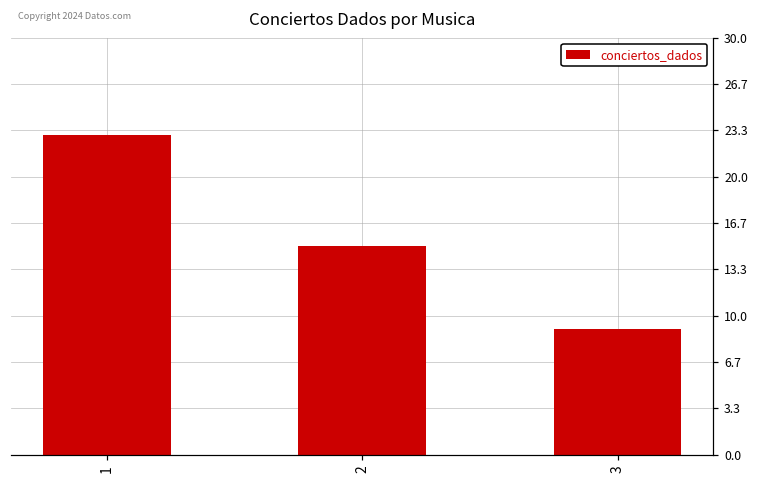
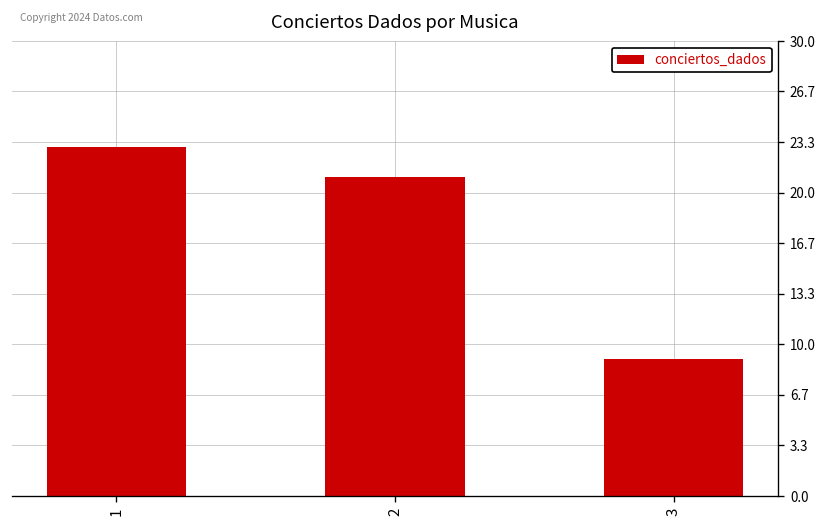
  {
    "1": 23,
-   "2": 15,
+   "2": 21,
    "3": 9
  }
